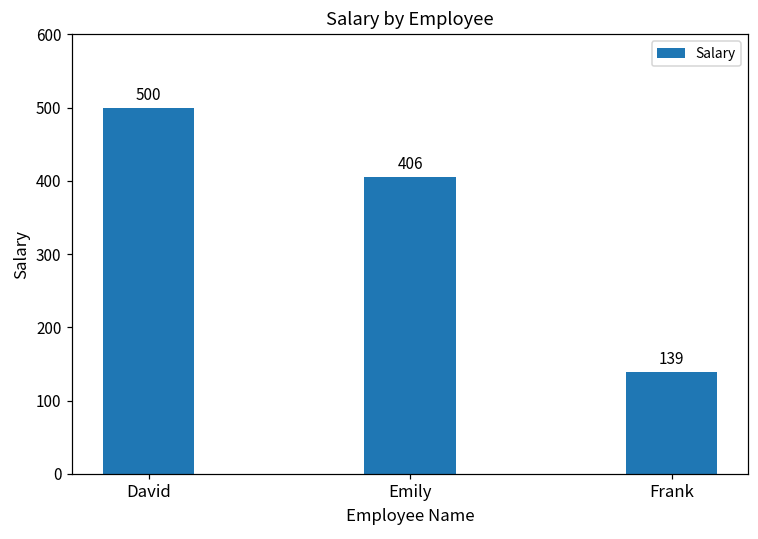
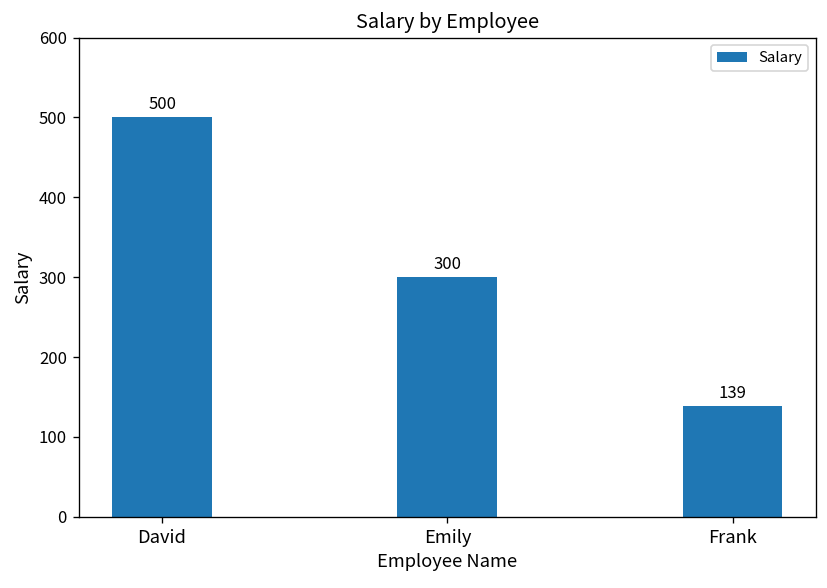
  {
    "David": 500,
-   "Emily": 406,
+   "Emily": 300,
    "Frank": 139
  }
